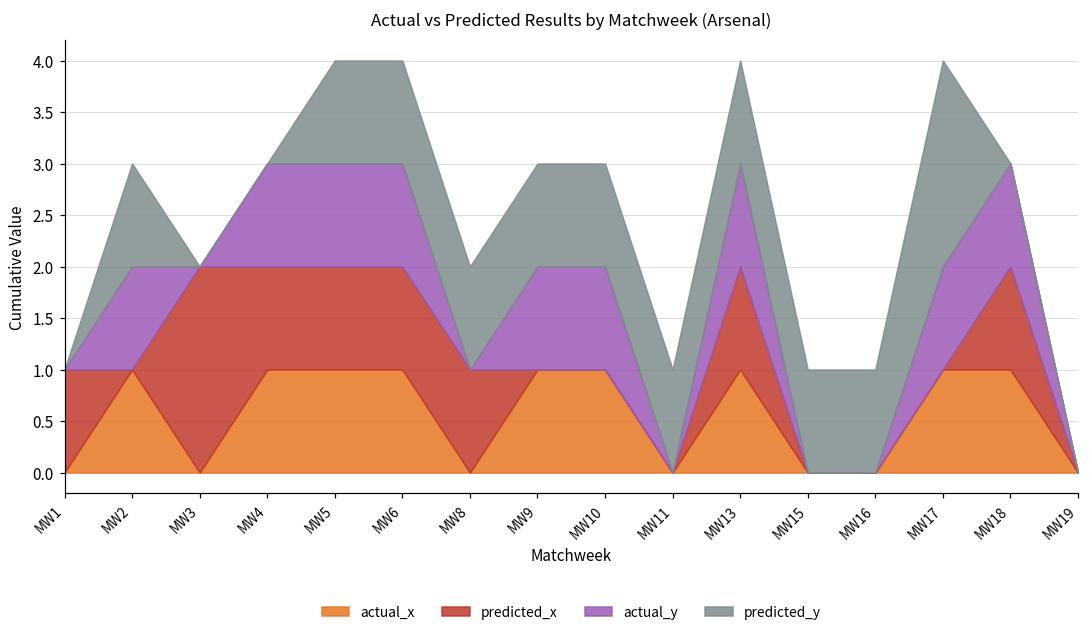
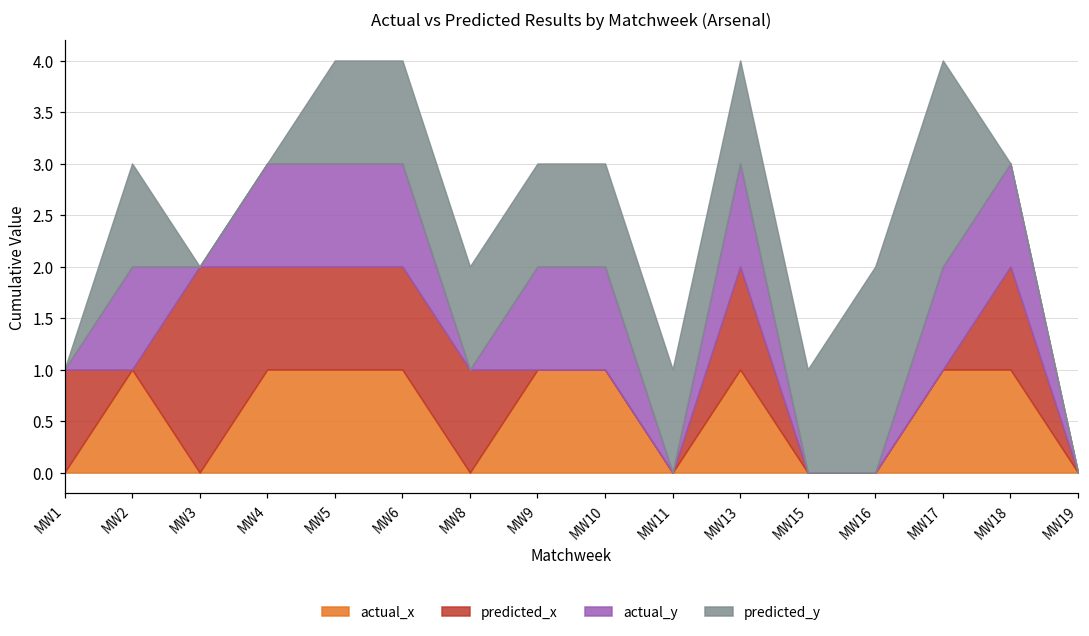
  {
    "actual_x": {
      "MW1": 0,
      "MW3": 0,
      "MW4": 1,
      "MW5": 1,
      "MW6": 1,
      "MW8": 0,
      "MW13": 1,
      "MW18": 1
    },
    "actual_y": {
      "MW2": 1,
      "MW5": 1,
      "MW6": 1,
      "MW9": 1,
      "MW10": 1,
      "MW13": 1,
      "MW17": 1
    },
    "predicted_y": {
      "MW2": 1,
      "MW5": 1,
      "MW6": 1,
      "MW8": 1,
      "MW9": 1,
      "MW10": 1,
      "MW11": 1,
      "MW13": 1,
      "MW15": 1,
-     "MW16": 1,
+     "MW16": 2,
      "MW17": 2
    }
  }
